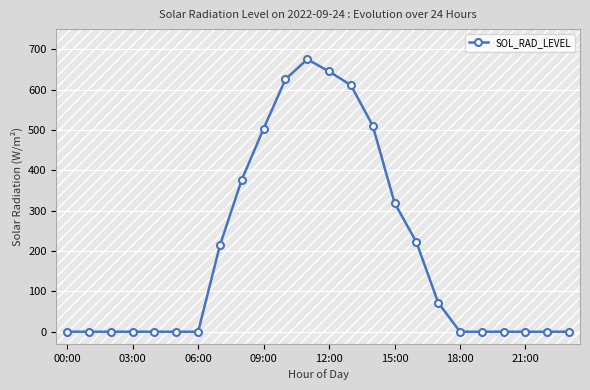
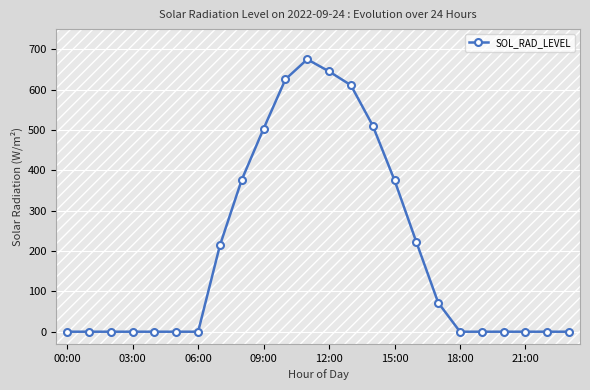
  {
    "00:00": 0,
    "03:00": 0,
    "06:00": 0,
    "09:00": 500,
    "12:00": 650,
-   "15:00": 320,
+   "15:00": 380,
    "18:00": 0,
    "21:00": 0
  }
